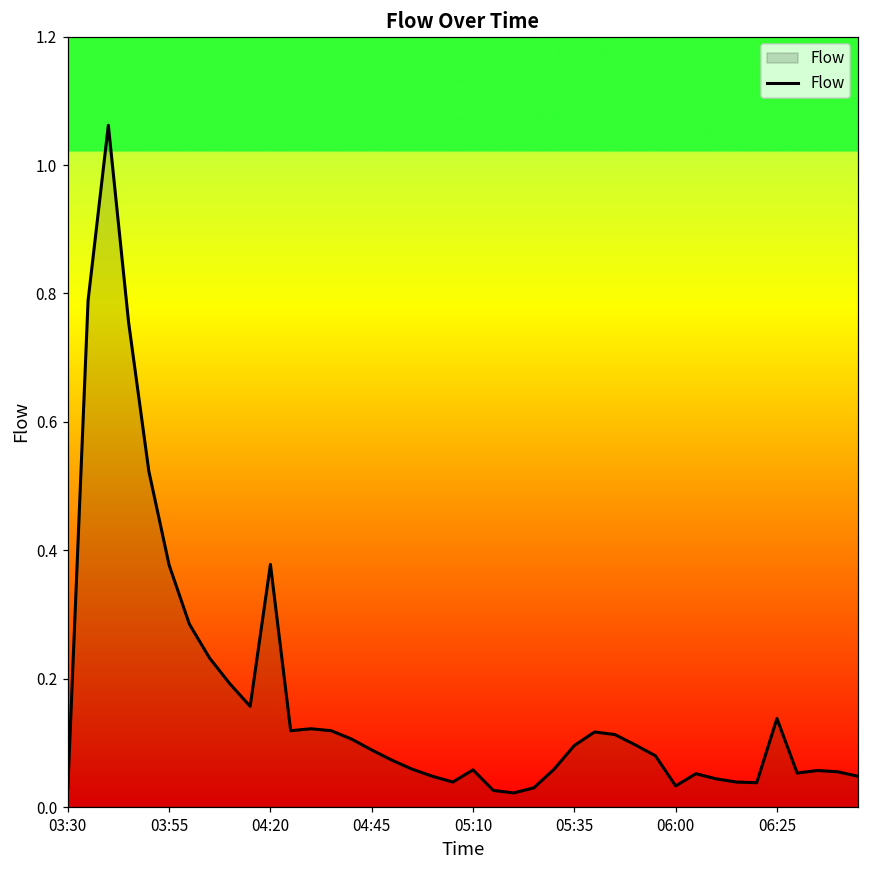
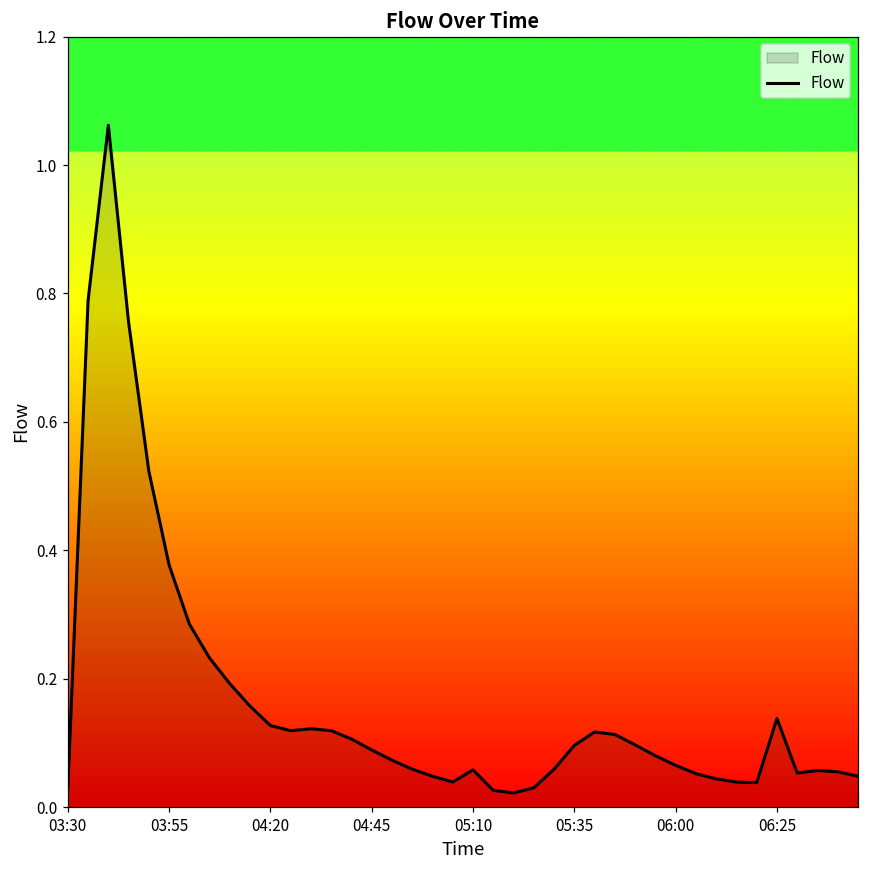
  {
    "03:30": 0.03,
    "03:55": 0.38,
-   "04:20": 0.38,
+   "04:20": 0.13,
    "04:45": 0.09,
    "05:10": 0.06,
    "05:35": 0.10,
-   "06:00": 0.03,
+   "06:00": 0.07,
    "06:25": 0.14
  }
